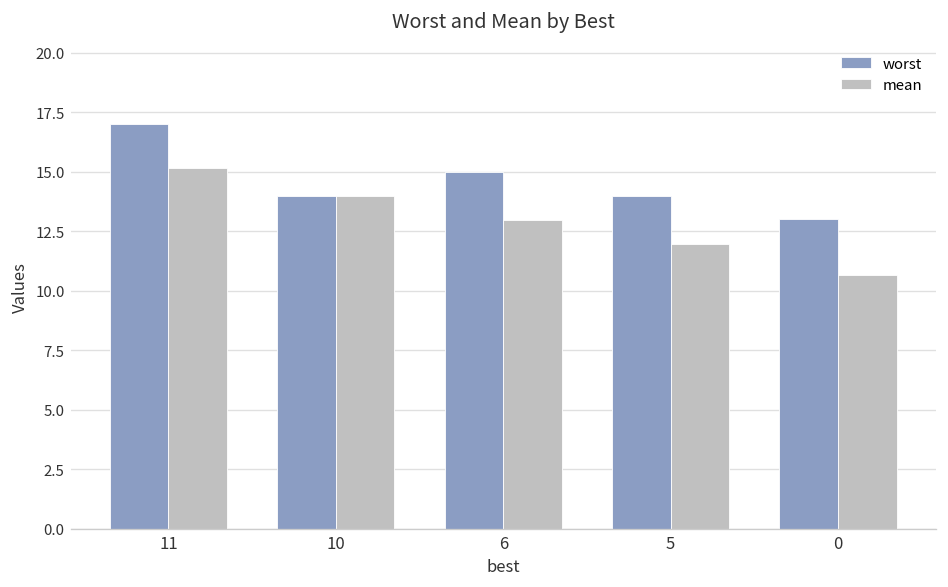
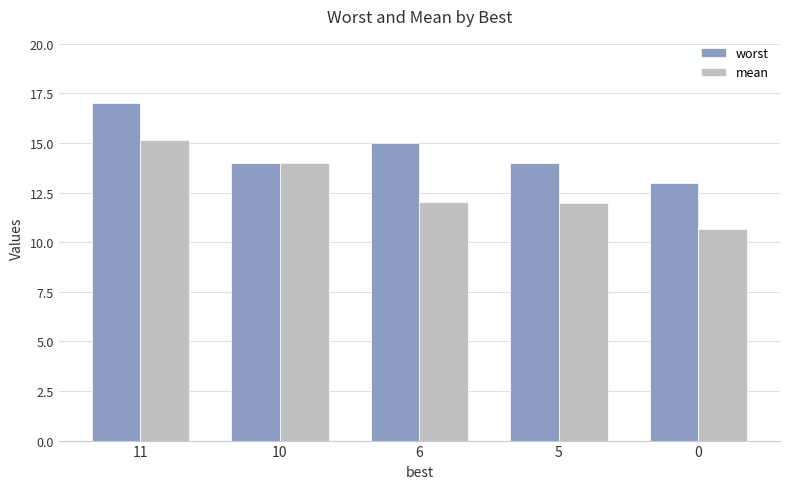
  {
    "worst": {
      "11": 17.0,
      "10": 14.0,
      "6": 15.0,
      "5": 14.0,
      "0": 13.0
    },
    "mean": {
      "11": 15.2,
      "10": 14.0,
-     "6": 13.0,
+     "6": 12.0,
      "5": 12.0,
      "0": 10.7
    }
  }
